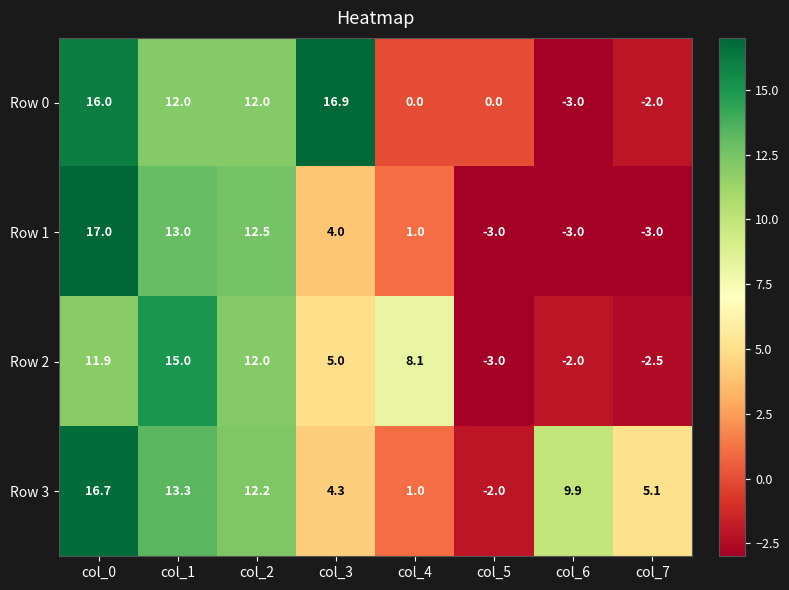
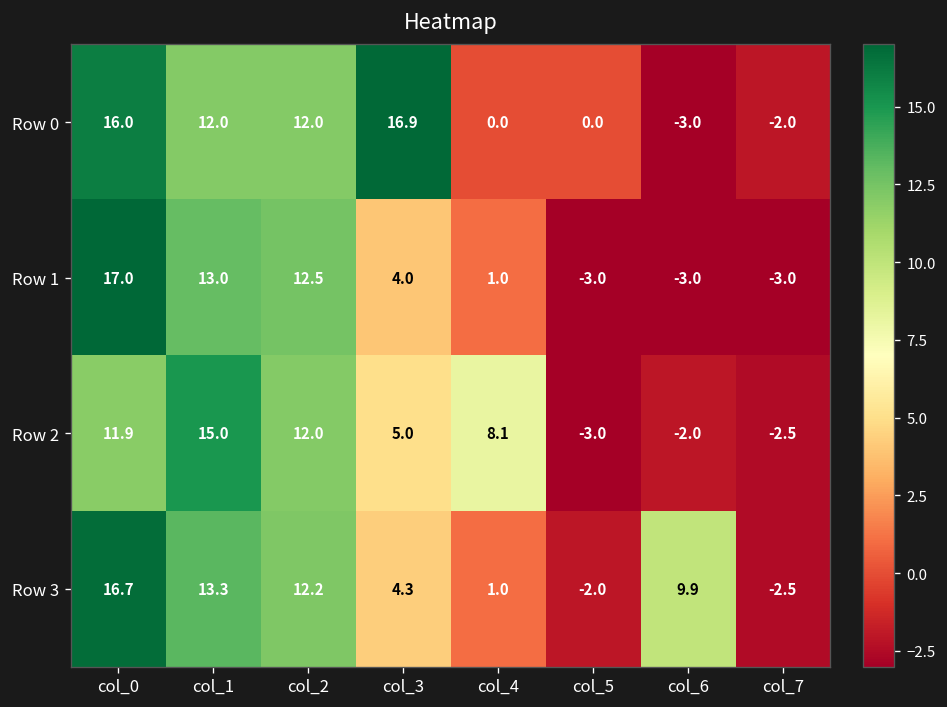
  {
    "Row 0": {
      "col_0": 16.0,
      "col_1": 12.0,
      "col_2": 12.0,
      "col_3": 16.9,
      "col_4": 0.0,
      "col_5": 0.0,
      "col_6": -3.0,
      "col_7": -2.0
    },
    "Row 1": {
      "col_0": 17.0,
      "col_1": 13.0,
      "col_2": 12.5,
      "col_3": 4.0,
      "col_4": 1.0,
      "col_5": -3.0,
      "col_6": -3.0,
      "col_7": -3.0
    },
    "Row 2": {
      "col_0": 11.9,
      "col_1": 15.0,
      "col_2": 12.0,
      "col_3": 5.0,
      "col_4": 8.1,
      "col_5": -3.0,
      "col_6": -2.0,
      "col_7": -2.5
    },
    "Row 3": {
      "col_0": 16.7,
      "col_1": 13.3,
      "col_2": 12.2,
      "col_3": 4.3,
      "col_4": 1.0,
      "col_5": -2.0,
      "col_6": 9.9,
-     "col_7": 5.1
+     "col_7": -2.5
    }
  }
